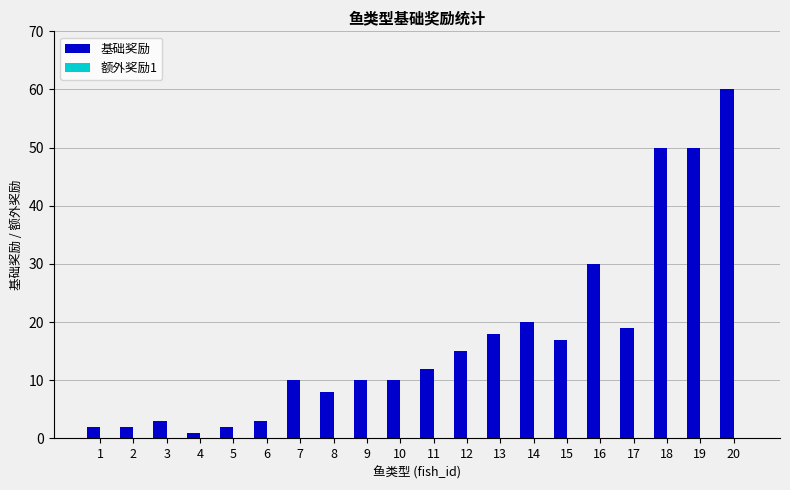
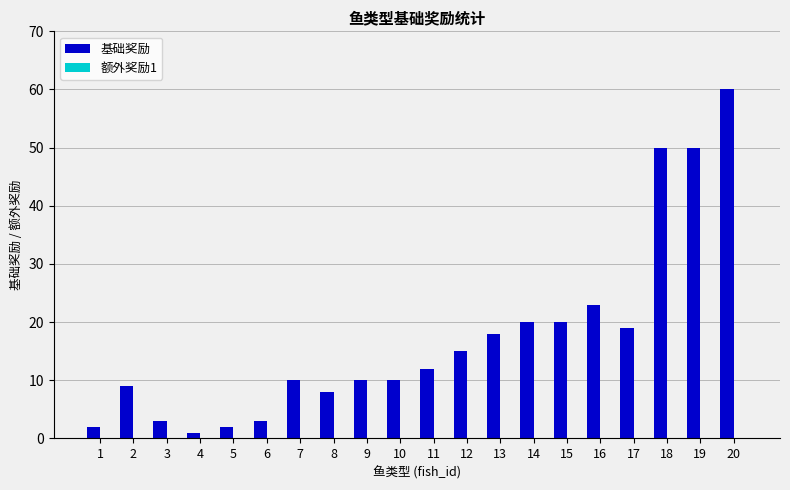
  {
    "基础奖励": {
      "1": 2,
-     "2": 2,
+     "2": 9,
      "3": 3,
      "4": 1,
      "5": 2,
      "6": 3,
      "7": 10,
      "8": 8,
      "9": 10,
      "10": 10,
      "11": 12,
      "12": 15,
      "13": 18,
      "14": 20,
-     "15": 17,
-     "16": 30,
+     "15": 20,
+     "16": 23,
      "17": 19,
      "18": 50,
      "19": 50,
      "20": 60
    },
    "额外奖励1": {
      "1": 0,
      "2": 0,
      "3": 0,
      "4": 0,
      "5": 0,
      "6": 0,
      "7": 0,
      "8": 0,
      "9": 0,
      "10": 0,
      "11": 0,
      "12": 0,
      "13": 0,
      "14": 0,
      "15": 0,
      "16": 0,
      "17": 0,
      "18": 0,
      "19": 0,
      "20": 0
    }
  }
